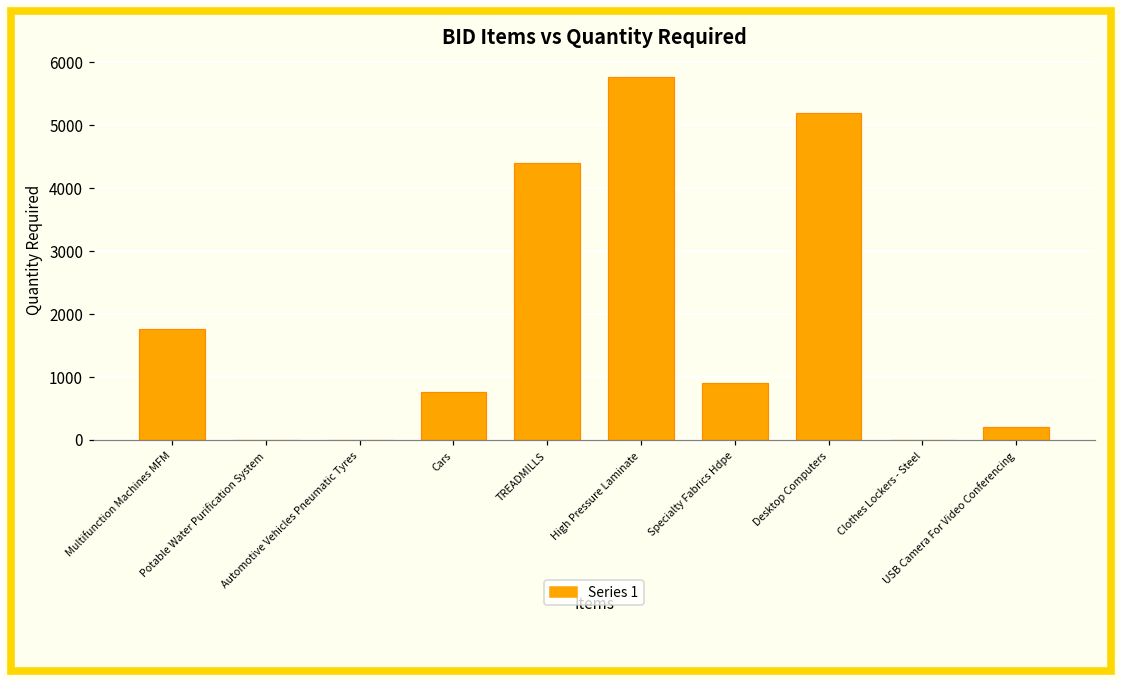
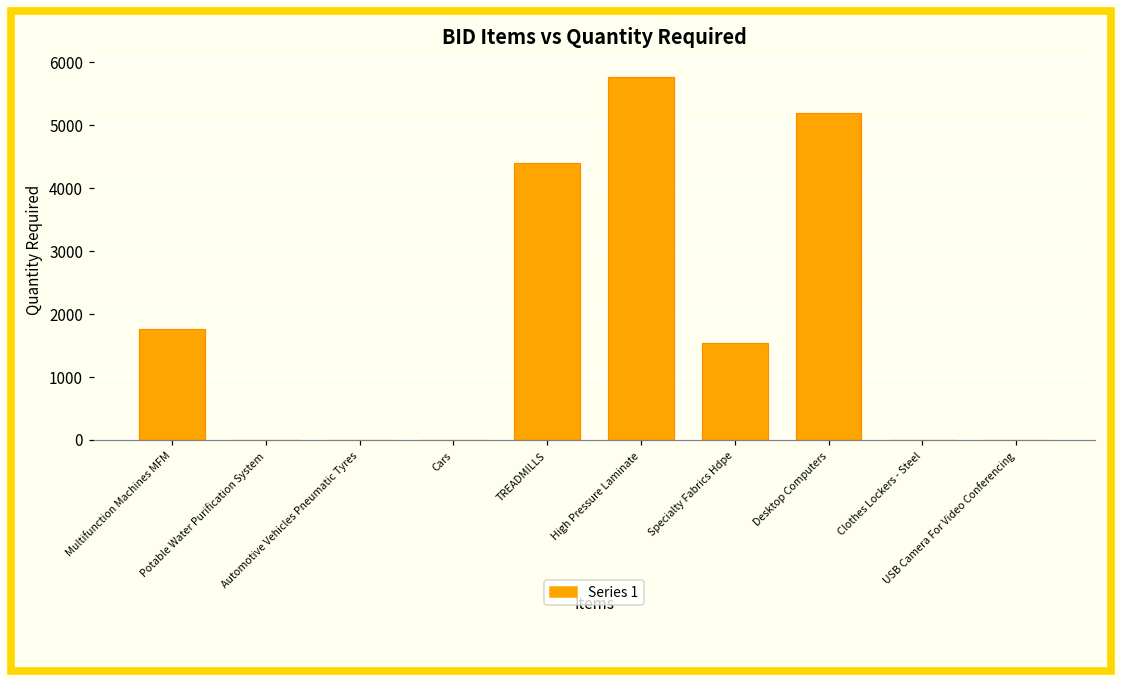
  {
    "Multifunction Machines MFM": 1800,
-   "Cars": 800,
+   "Cars": 0,
    "TREADMILLS": 4400,
    "High Pressure Laminate": 5800,
-   "Specialty Fabrics Hdpe": 900,
+   "Specialty Fabrics Hdpe": 1500,
    "Desktop Computers": 5200,
-   "USB Camera For Video Conferencing": 200
+   "USB Camera For Video Conferencing": 0
  }
